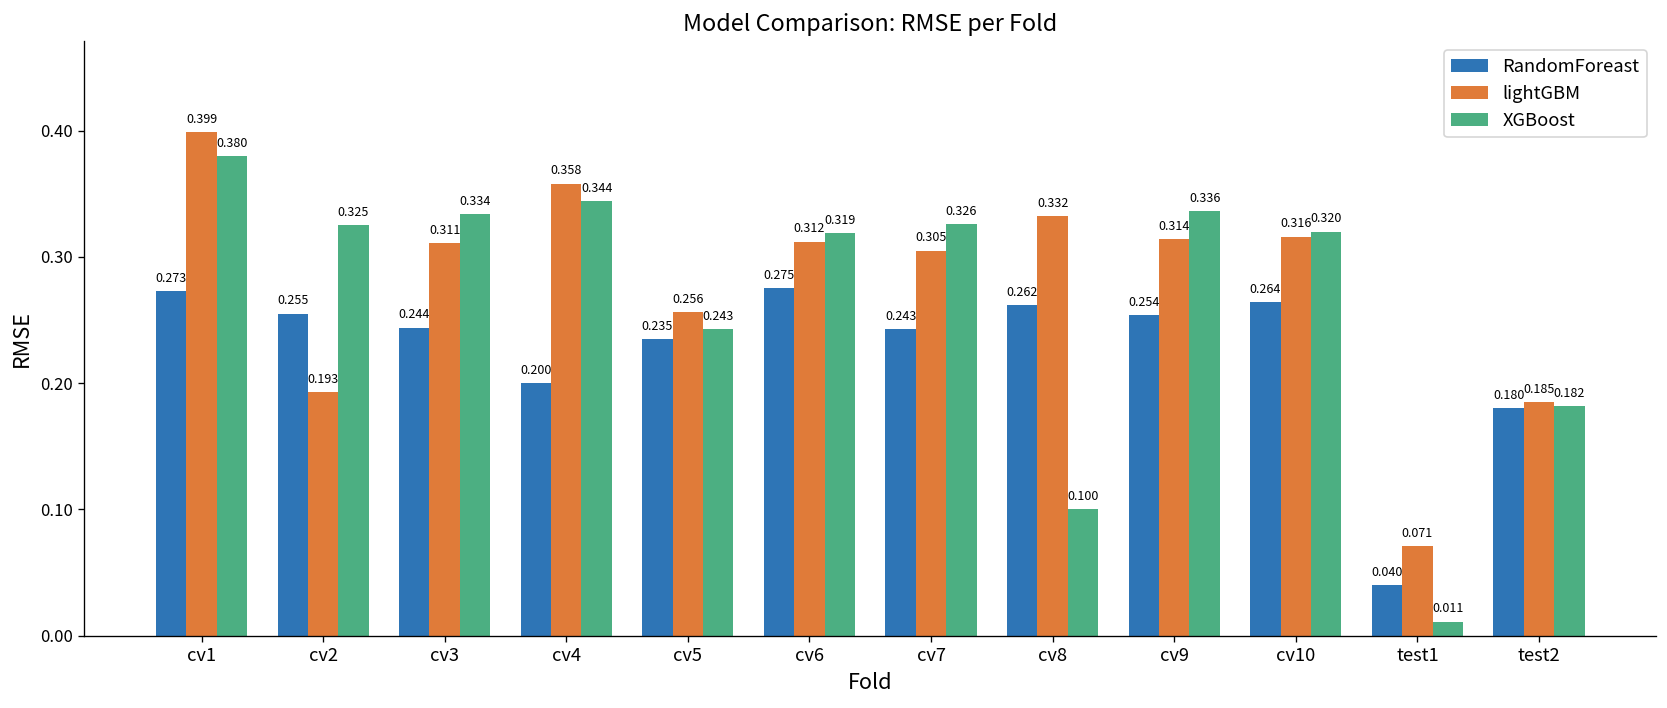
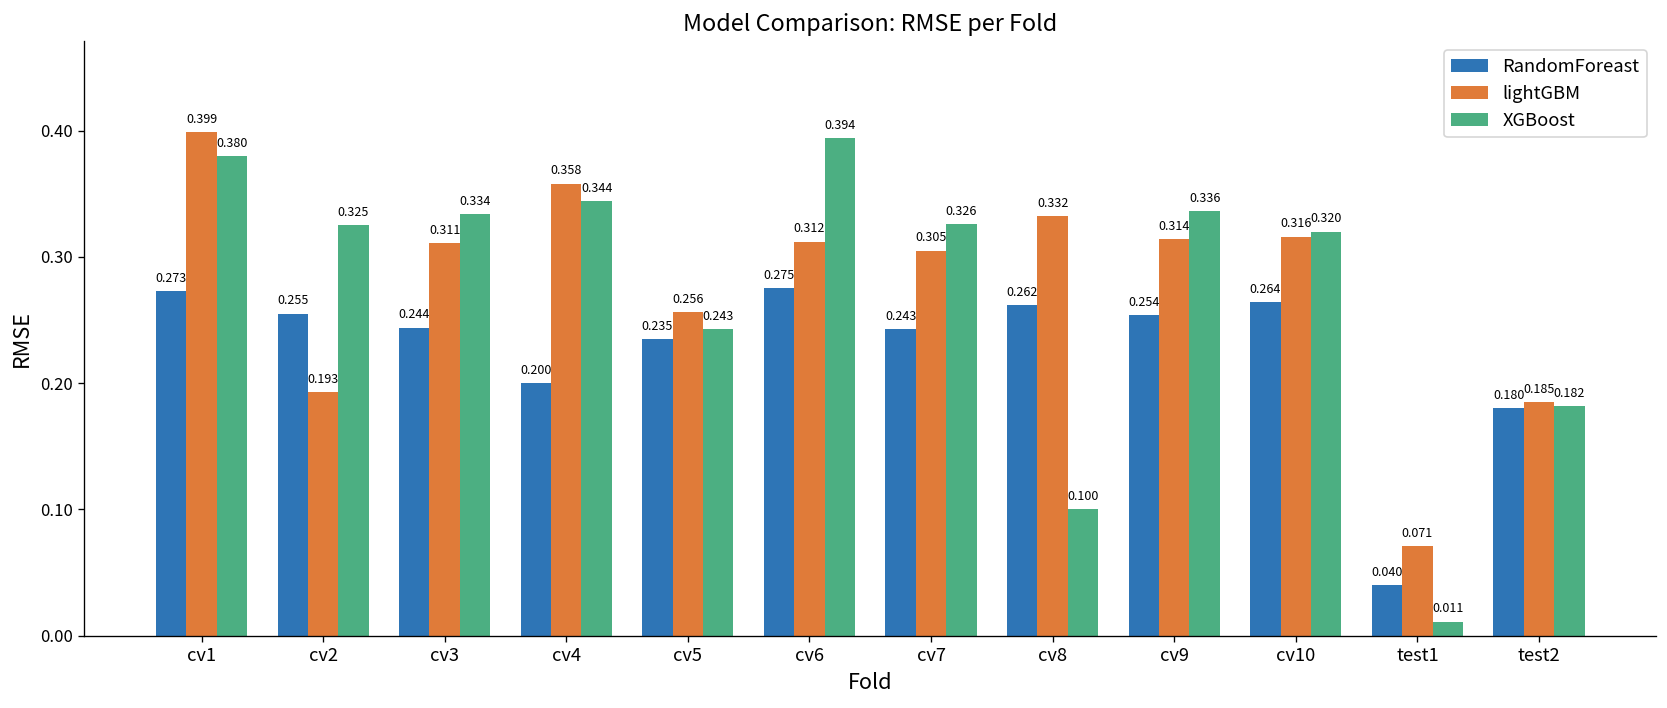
  {
    "RandomForeast": {
      "cv1": 0.273,
      "cv2": 0.255,
      "cv3": 0.244,
      "cv4": 0.200,
      "cv5": 0.235,
      "cv6": 0.275,
      "cv7": 0.243,
      "cv8": 0.262,
      "cv9": 0.254,
      "cv10": 0.264,
      "test1": 0.040,
      "test2": 0.180
    },
    "lightGBM": {
      "cv1": 0.399,
      "cv2": 0.193,
      "cv3": 0.311,
      "cv4": 0.358,
      "cv5": 0.256,
      "cv6": 0.312,
      "cv7": 0.305,
      "cv8": 0.332,
      "cv9": 0.314,
      "cv10": 0.316,
      "test1": 0.071,
      "test2": 0.185
    },
    "XGBoost": {
      "cv1": 0.380,
      "cv2": 0.325,
      "cv3": 0.334,
      "cv4": 0.344,
      "cv5": 0.243,
-     "cv6": 0.319,
+     "cv6": 0.394,
      "cv7": 0.326,
      "cv8": 0.100,
      "cv9": 0.336,
      "cv10": 0.320,
      "test1": 0.011,
      "test2": 0.182
    }
  }
